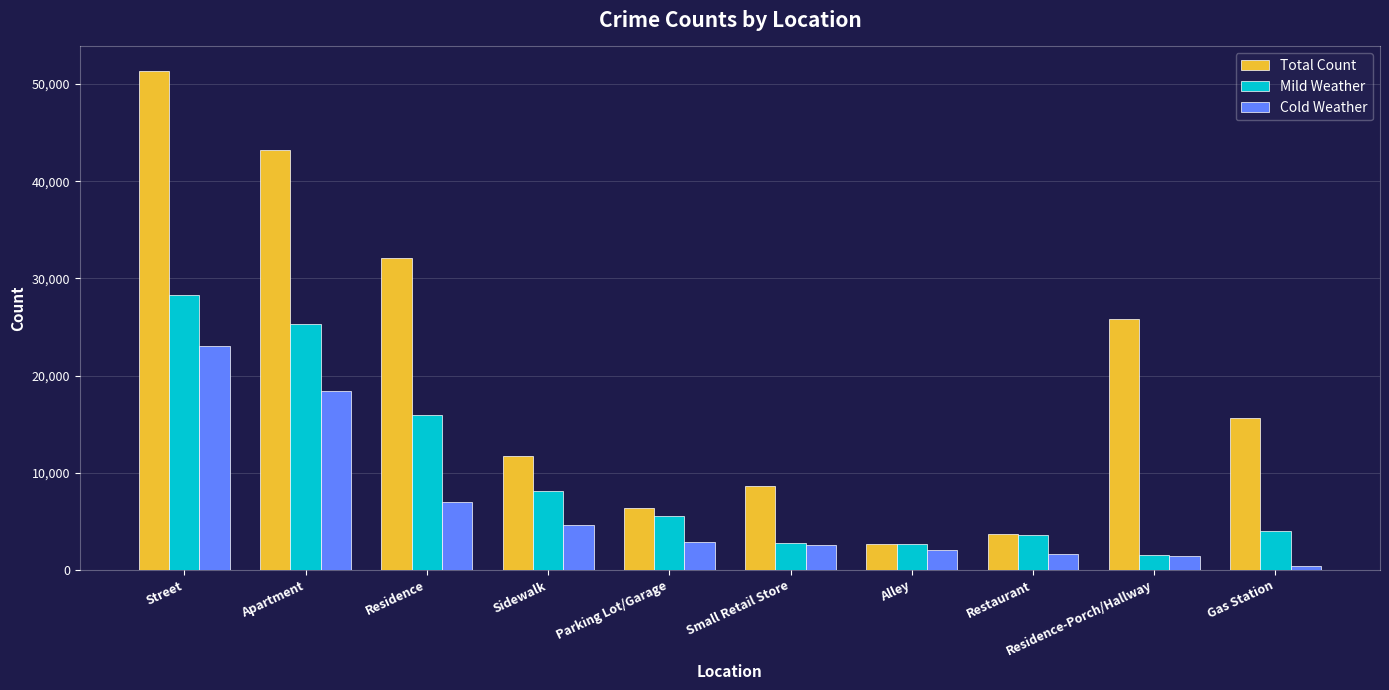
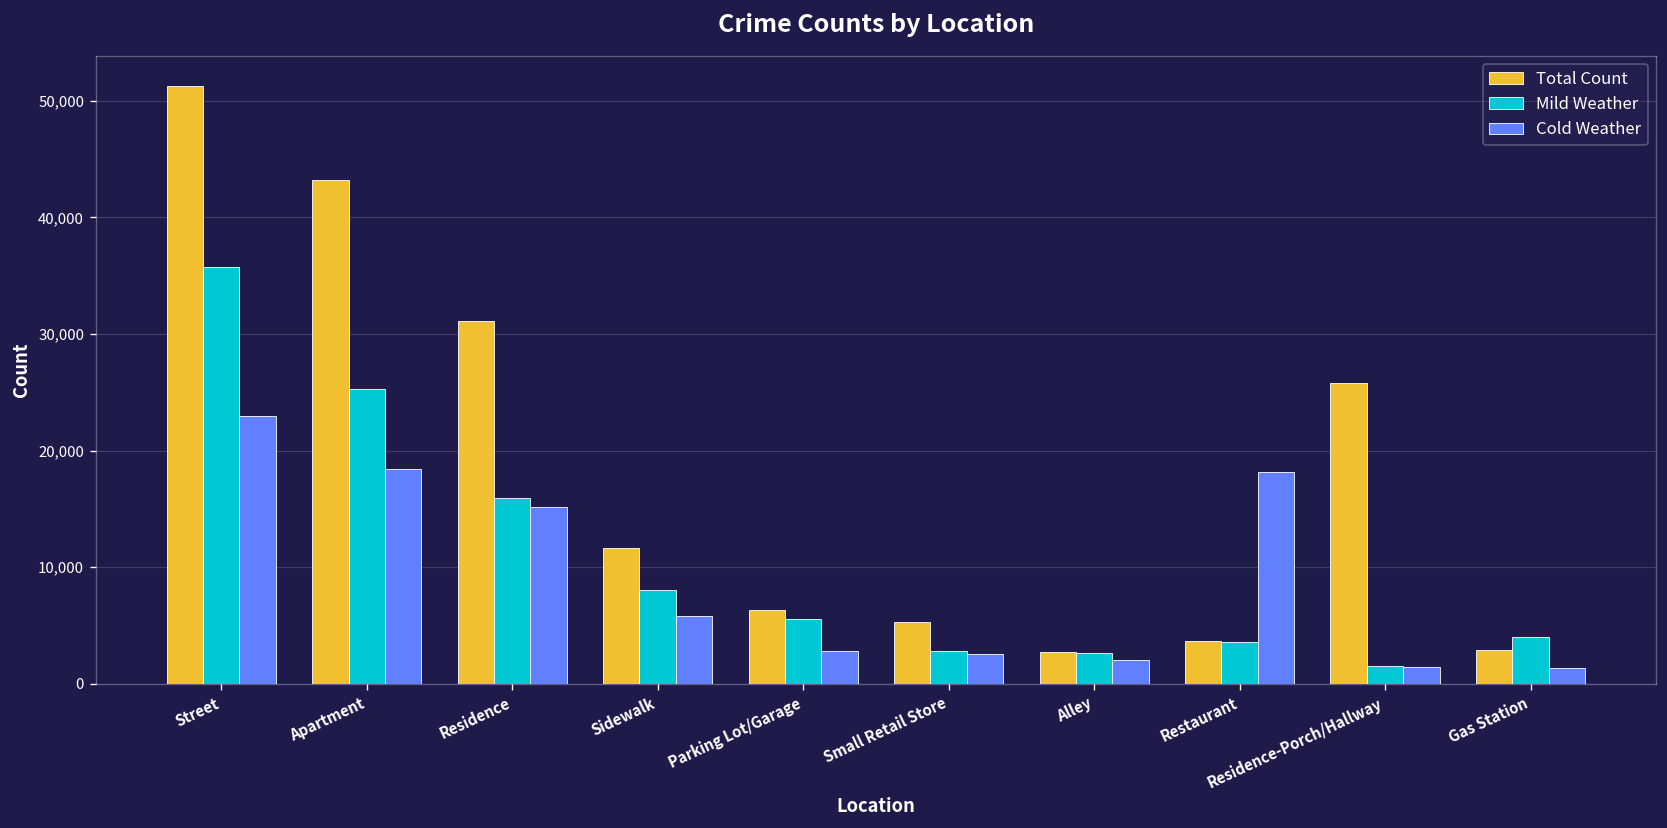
  {
    "Total Count": {
      "Street": "51,000",
      "Apartment": "43,000",
-     "Residence": "32,000",
+     "Residence": "31,000",
      "Sidewalk": "12,000",
      "Parking Lot/Garage": "6,000",
-     "Small Retail Store": "9,000",
+     "Small Retail Store": "5,000",
      "Alley": "3,000",
      "Restaurant": "4,000",
      "Residence-Porch/Hallway": "26,000",
-     "Gas Station": "16,000"
+     "Gas Station": "3,000"
    },
    "Mild Weather": {
-     "Street": "28,000",
+     "Street": "36,000",
      "Apartment": "25,000",
      "Residence": "16,000",
      "Sidewalk": "8,000",
      "Parking Lot/Garage": "6,000",
      "Small Retail Store": "3,000",
      "Alley": "3,000",
      "Restaurant": "4,000",
      "Residence-Porch/Hallway": "2,000",
      "Gas Station": "4,000"
    },
    "Cold Weather": {
      "Street": "23,000",
      "Apartment": "18,000",
-     "Residence": "7,000",
-     "Sidewalk": "5,000",
+     "Residence": "15,000",
+     "Sidewalk": "6,000",
      "Parking Lot/Garage": "3,000",
      "Small Retail Store": "3,000",
      "Alley": "2,000",
-     "Restaurant": "2,000",
+     "Restaurant": "18,000",
      "Residence-Porch/Hallway": "1,000",
-     "Gas Station": "0"
+     "Gas Station": "1,000"
    }
  }
